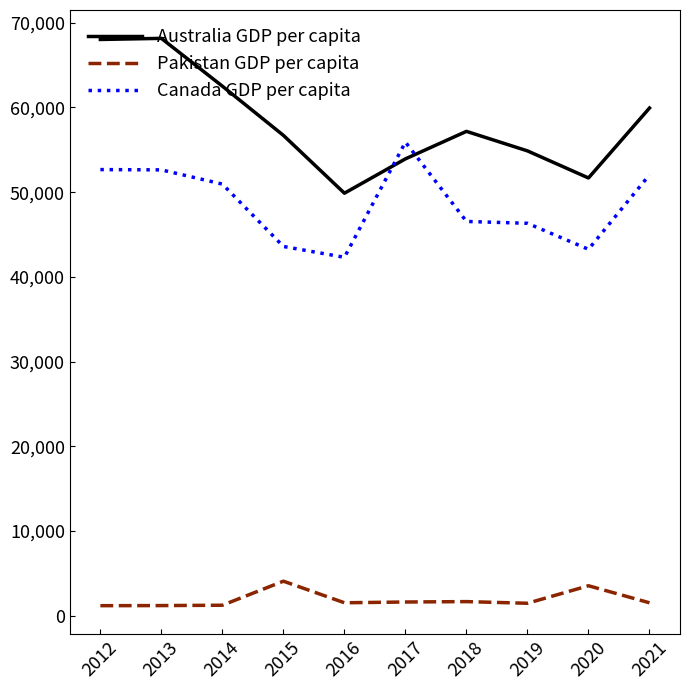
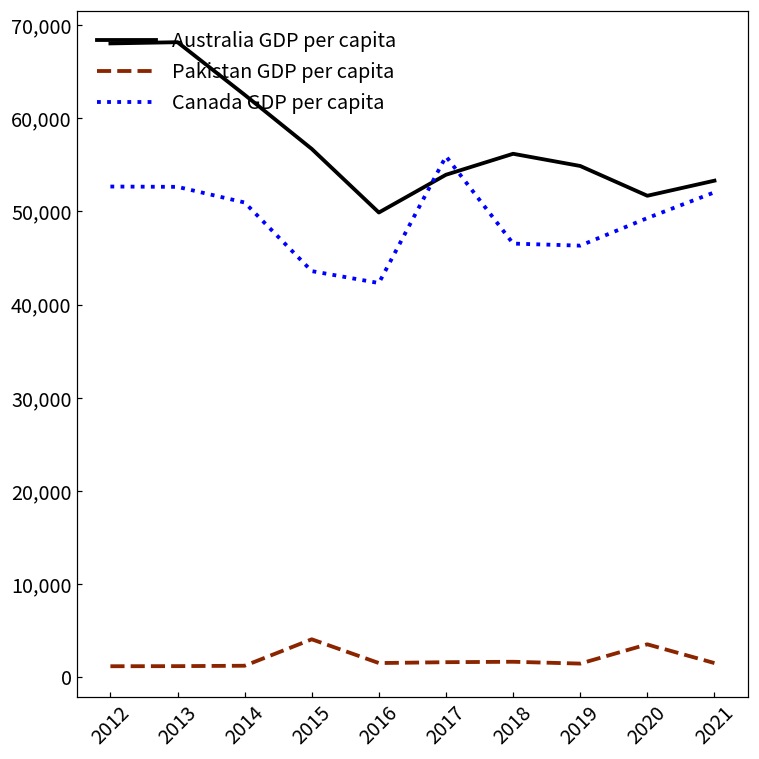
  {
    "Australia GDP per capita": {
      "2012": "68,000",
      "2013": "68,000",
      "2014": "63,000",
      "2015": "57,000",
      "2016": "50,000",
      "2017": "54,000",
-     "2018": "57,000",
+     "2018": "56,000",
      "2019": "55,000",
      "2020": "52,000",
-     "2021": "60,000"
+     "2021": "53,000"
    },
    "Pakistan GDP per capita": {
      "2012": "1,000",
      "2013": "1,000",
      "2014": "1,000",
      "2015": "4,000",
      "2016": "2,000",
      "2017": "2,000",
      "2018": "2,000",
      "2019": "1,000",
      "2020": "4,000",
      "2021": "2,000"
    },
    "Canada GDP per capita": {
      "2012": "53,000",
      "2013": "53,000",
      "2014": "51,000",
      "2015": "44,000",
      "2016": "42,000",
      "2017": "56,000",
      "2018": "47,000",
      "2019": "46,000",
-     "2020": "43,000",
+     "2020": "49,000",
      "2021": "52,000"
    }
  }
